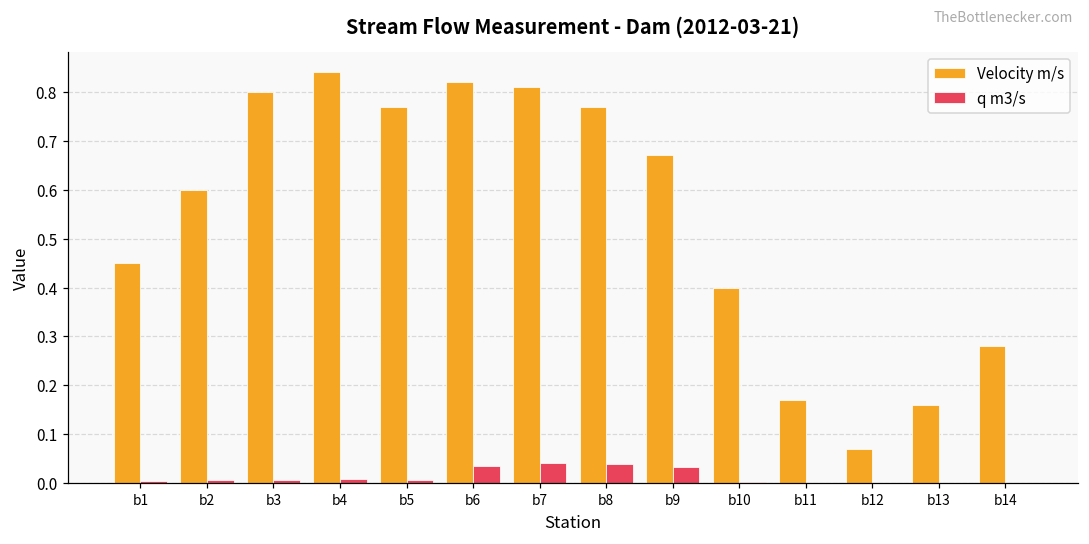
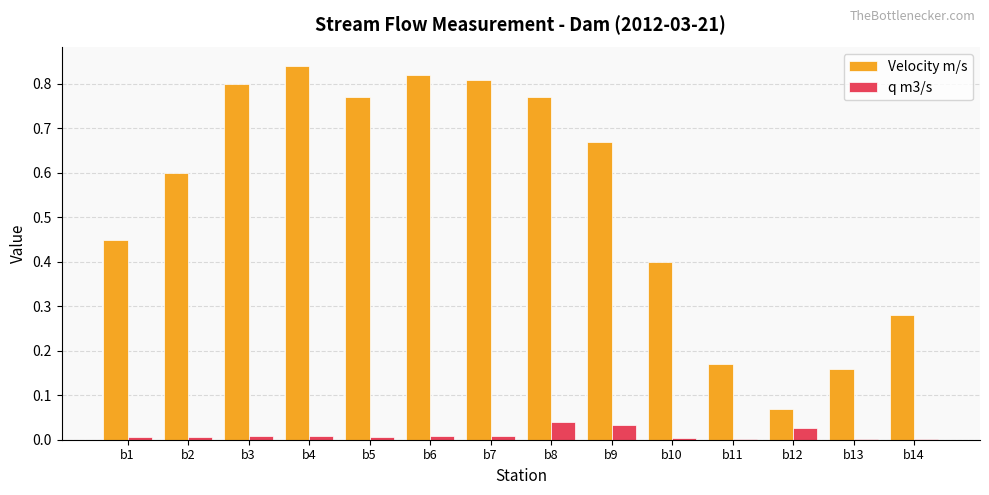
  {
    "Velocity m/s": {
      "b1": 0.45,
      "b2": 0.60,
      "b3": 0.80,
      "b4": 0.84,
      "b5": 0.77,
      "b6": 0.82,
      "b7": 0.81,
      "b8": 0.77,
      "b9": 0.67,
      "b10": 0.40,
      "b11": 0.17,
      "b12": 0.07,
      "b13": 0.16,
      "b14": 0.28
    },
    "q m3/s": {
      "b2": 0.01,
      "b3": 0.01,
      "b4": 0.01,
      "b5": 0.01,
-     "b6": 0.04,
-     "b7": 0.04,
+     "b6": 0.01,
+     "b7": 0.01,
      "b8": 0.04,
      "b9": 0.03,
-     "b12": 0.00
+     "b12": 0.03
    }
  }
